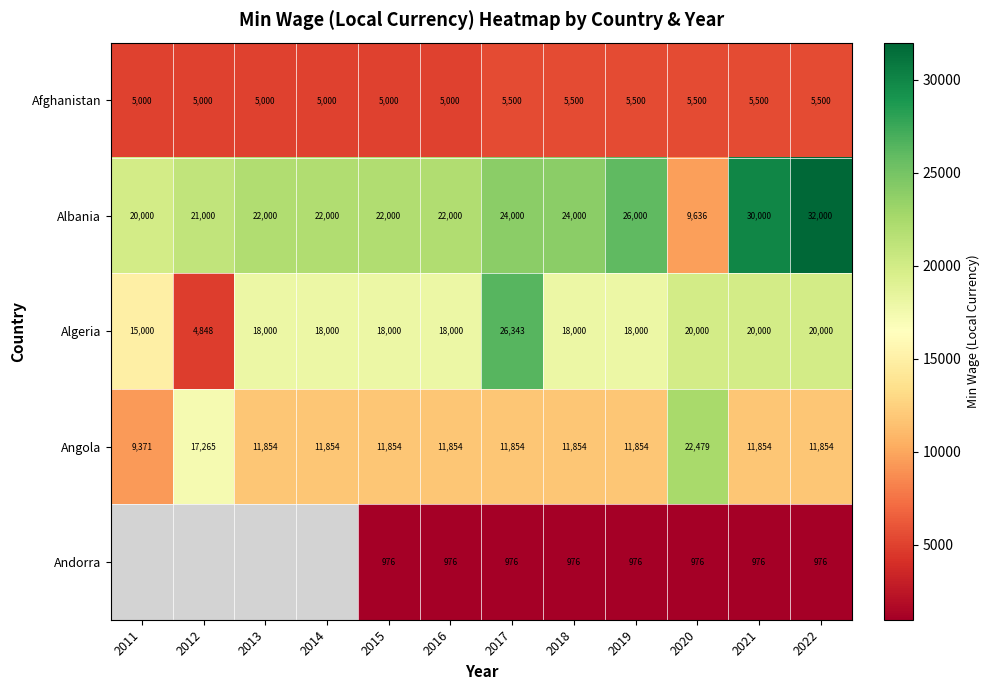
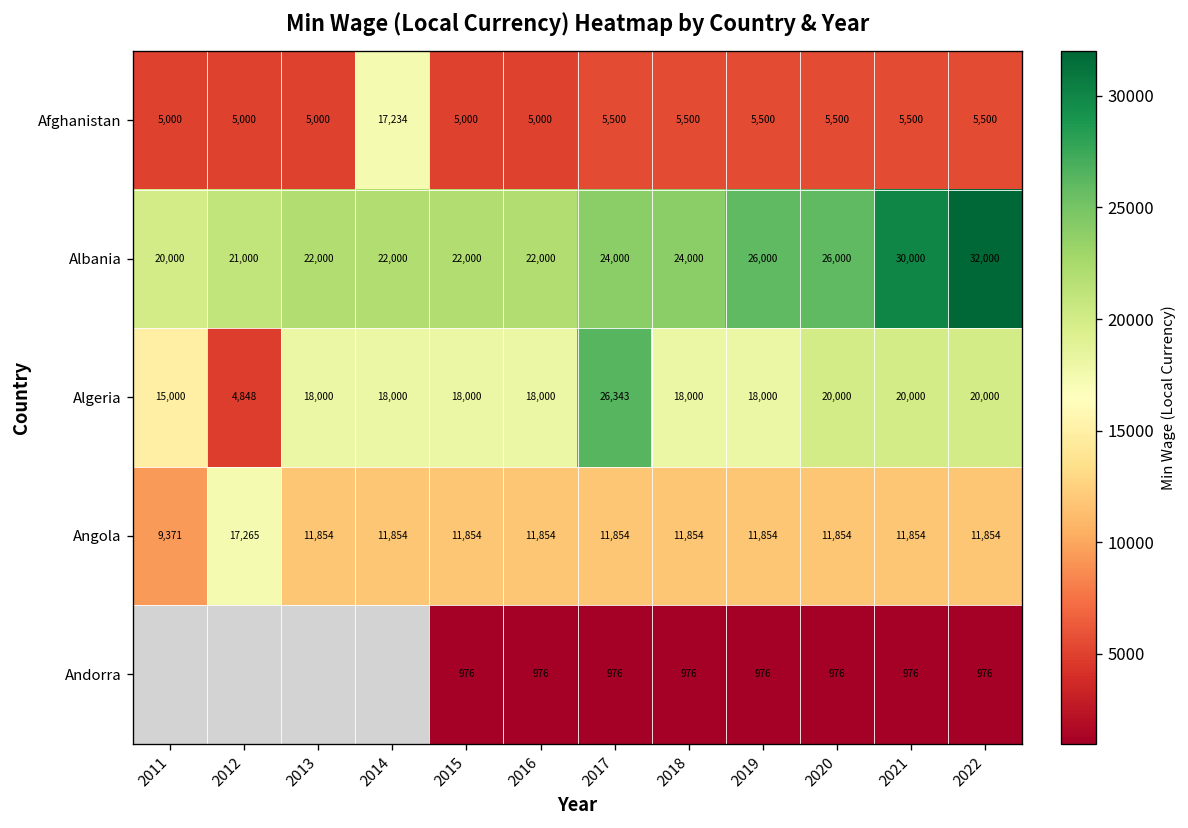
  {
    "Afghanistan": {
      "2011": "5,000",
      "2012": "5,000",
      "2013": "5,000",
-     "2014": "5,000",
+     "2014": "17,234",
      "2015": "5,000",
      "2016": "5,000",
      "2017": "5,500",
      "2018": "5,500",
      "2019": "5,500",
      "2020": "5,500",
      "2021": "5,500",
      "2022": "5,500"
    },
    "Albania": {
      "2011": "20,000",
      "2012": "21,000",
      "2013": "22,000",
      "2014": "22,000",
      "2015": "22,000",
      "2016": "22,000",
      "2017": "24,000",
      "2018": "24,000",
      "2019": "26,000",
-     "2020": "9,636",
+     "2020": "26,000",
      "2021": "30,000",
      "2022": "32,000"
    },
    "Algeria": {
      "2011": "15,000",
      "2012": "4,848",
      "2013": "18,000",
      "2014": "18,000",
      "2015": "18,000",
      "2016": "18,000",
      "2017": "26,343",
      "2018": "18,000",
      "2019": "18,000",
      "2020": "20,000",
      "2021": "20,000",
      "2022": "20,000"
    },
    "Angola": {
      "2011": "9,371",
      "2012": "17,265",
      "2013": "11,854",
      "2014": "11,854",
      "2015": "11,854",
      "2016": "11,854",
      "2017": "11,854",
      "2018": "11,854",
      "2019": "11,854",
-     "2020": "22,479",
+     "2020": "11,854",
      "2021": "11,854",
      "2022": "11,854"
    },
    "Andorra": {
      "2015": "976",
      "2016": "976",
      "2017": "976",
      "2018": "976",
      "2019": "976",
      "2020": "976",
      "2021": "976",
      "2022": "976"
    }
  }
